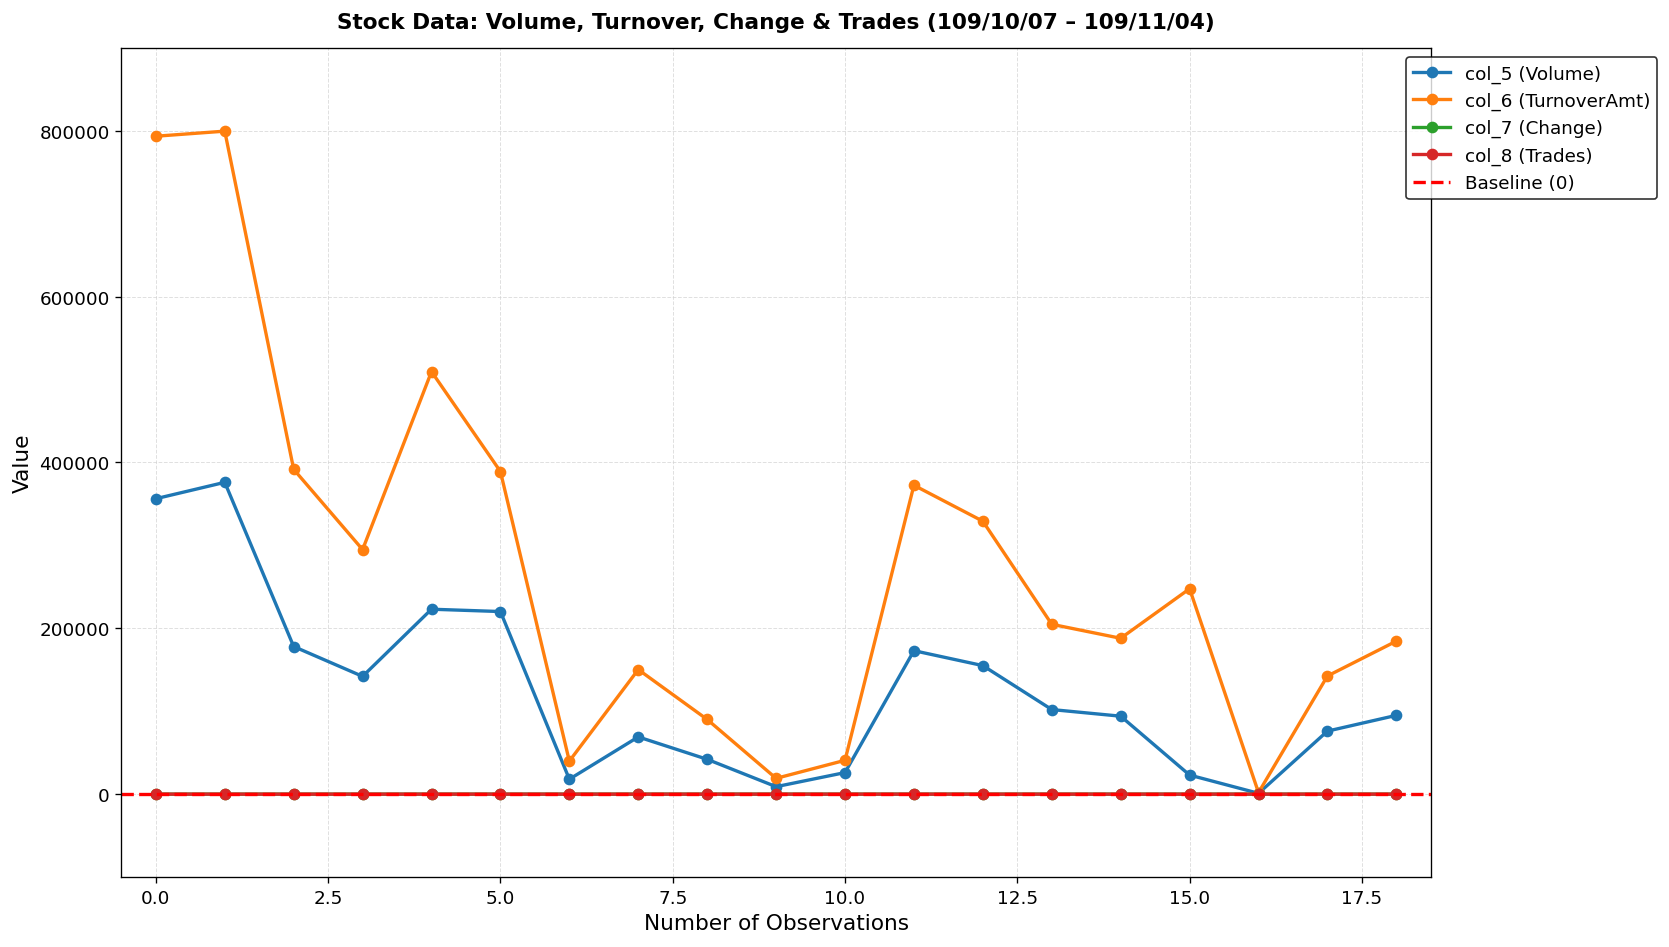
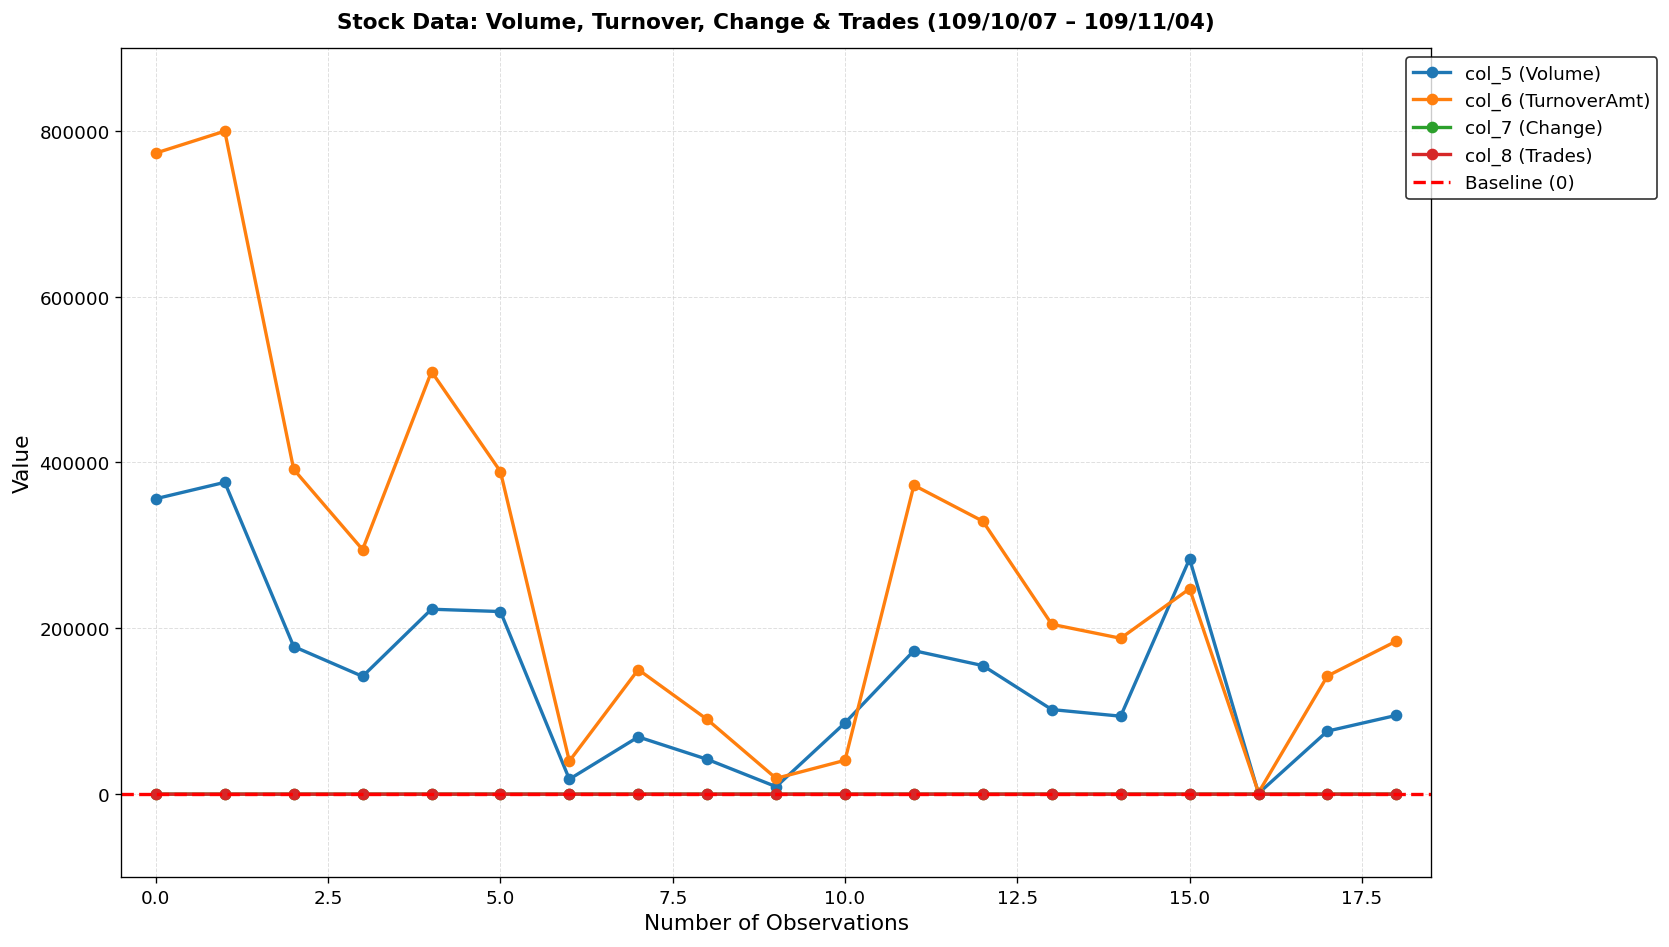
  {
    "col_5 (Volume)": {
      "0.0": 360000,
      "5.0": 220000,
-     "10.0": 30000,
-     "15.0": 20000
+     "10.0": 90000,
+     "15.0": 280000
    },
    "col_6 (TurnoverAmt)": {
-     "0.0": 790000,
+     "0.0": 770000,
      "5.0": 390000,
      "10.0": 40000,
      "15.0": 250000
    },
    "col_8 (Trades)": {
      "0.0": 0,
      "5.0": 0,
      "10.0": 0,
      "15.0": 0
    }
  }
